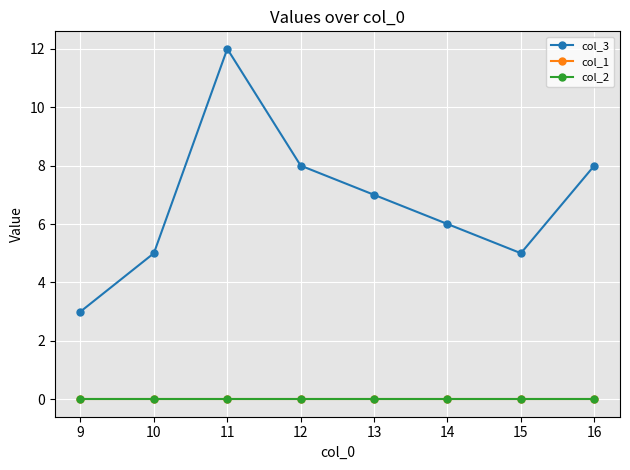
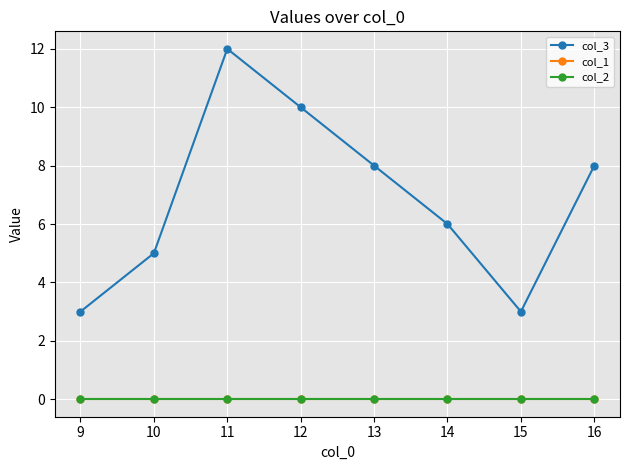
  {
    "col_3": {
      "9": 3,
      "10": 5,
      "11": 12,
-     "12": 8,
-     "13": 7,
+     "12": 10,
+     "13": 8,
      "14": 6,
-     "15": 5,
+     "15": 3,
      "16": 8
    },
    "col_2": {
      "9": 0,
      "10": 0,
      "11": 0,
      "12": 0,
      "13": 0,
      "14": 0,
      "15": 0,
      "16": 0
    }
  }
